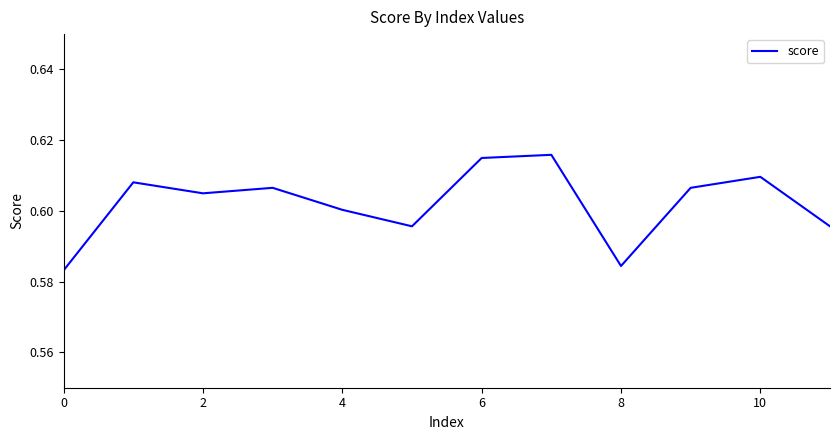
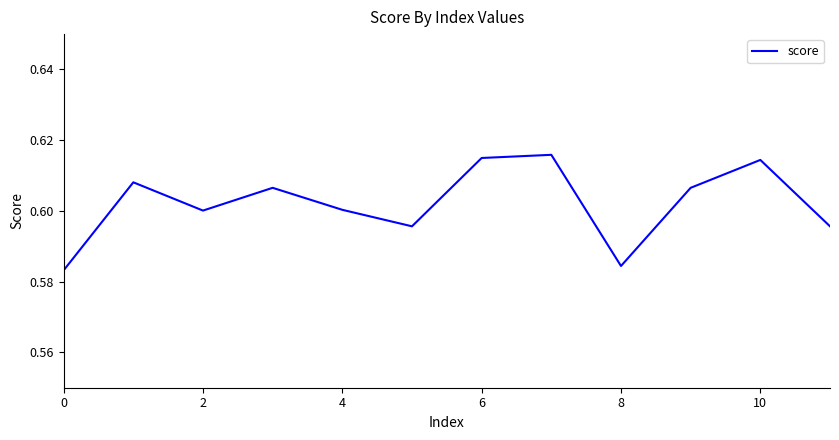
  {
    "0": 0.583,
-   "2": 0.605,
+   "2": 0.600,
    "4": 0.600,
    "6": 0.615,
    "8": 0.584,
-   "10": 0.610
+   "10": 0.614
  }
